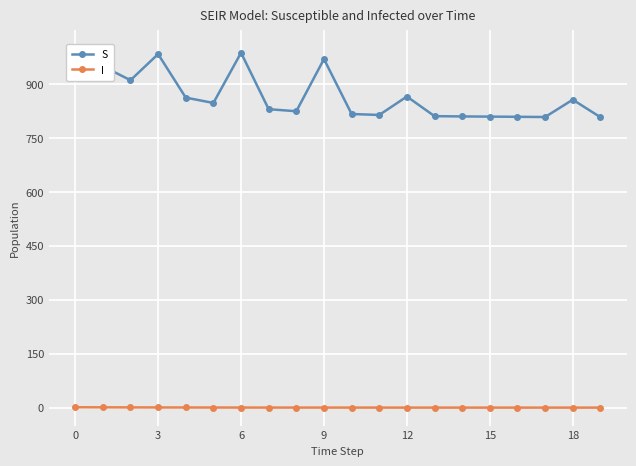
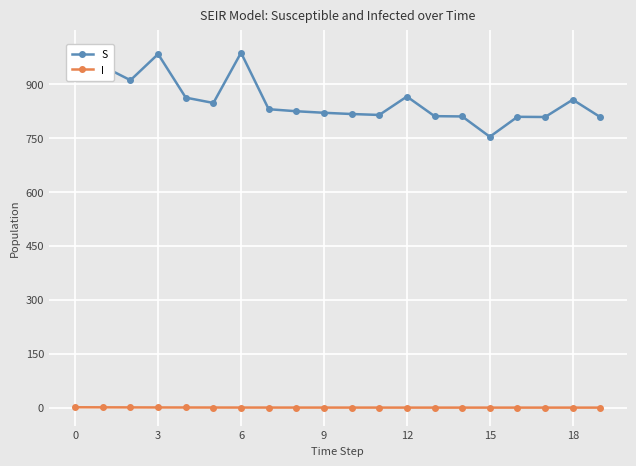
  {
    "S": {
      "3": 980,
      "6": 990,
-     "9": 970,
+     "9": 820,
      "12": 870,
-     "15": 810,
+     "15": 750,
      "18": 860
    },
    "I": {
      "0": 0,
      "3": 0,
      "6": 0,
      "9": 0,
      "12": 0,
      "15": 0,
      "18": 0
    }
  }
